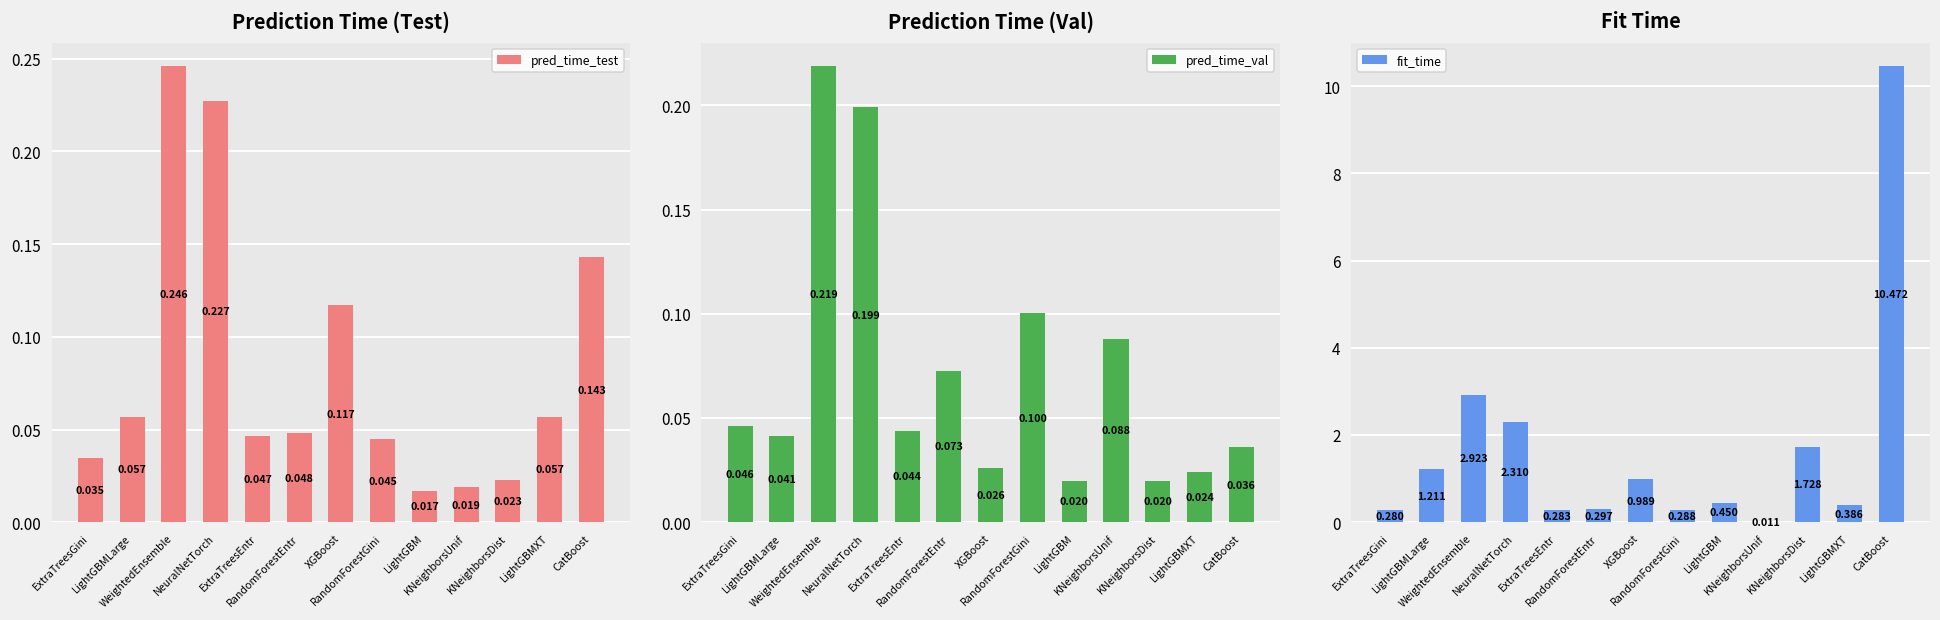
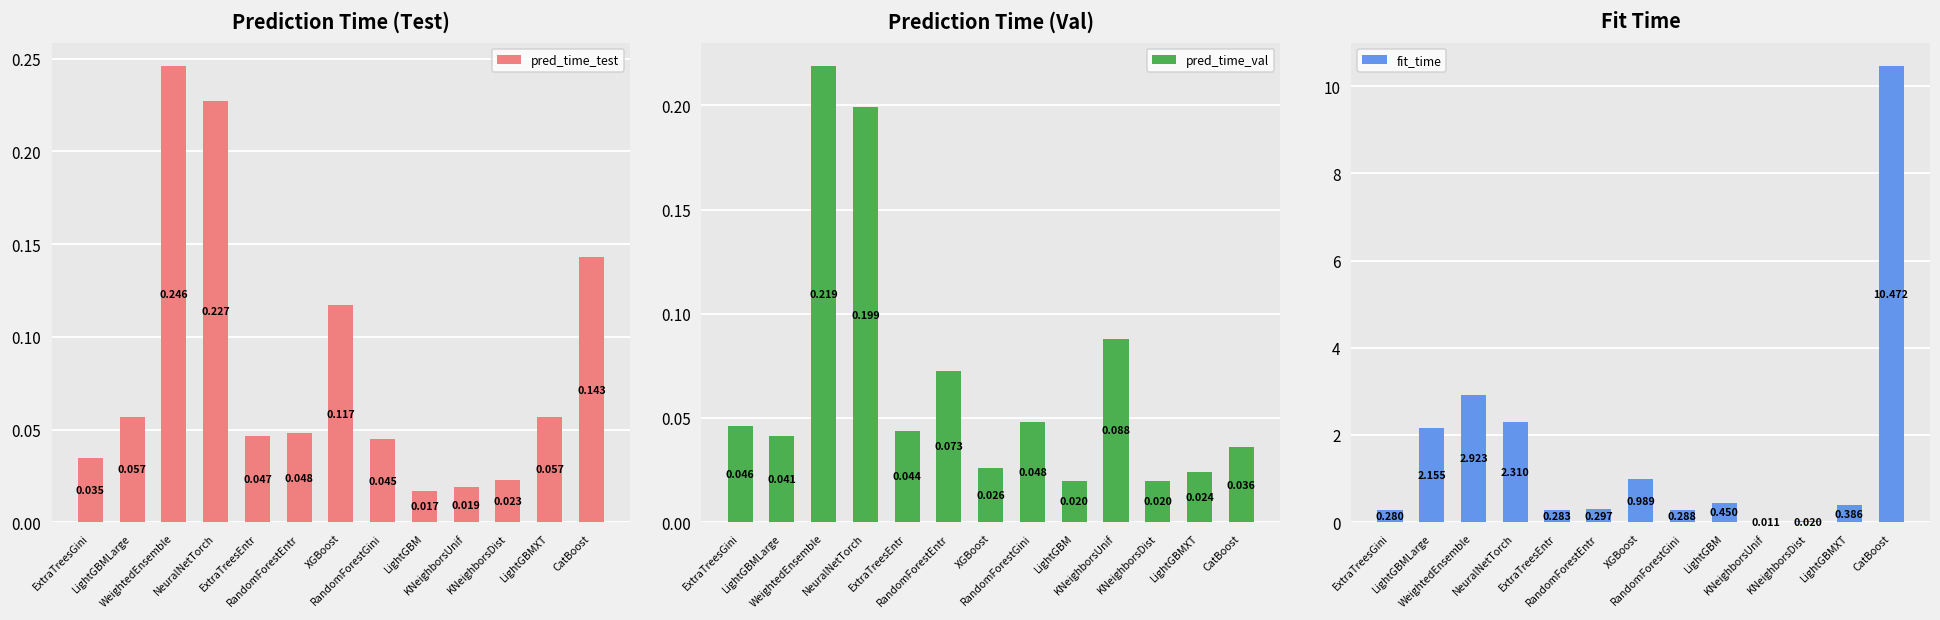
  {
    "Prediction Time (Test)": {
      "ExtraTreesGini": 0.035,
      "LightGBMLarge": 0.057,
      "WeightedEnsemble": 0.246,
      "NeuralNetTorch": 0.227,
      "ExtraTreesEntr": 0.047,
      "RandomForestEntr": 0.048,
      "XGBoost": 0.117,
      "RandomForestGini": 0.045,
      "LightGBM": 0.017,
      "KNeighborsUnif": 0.019,
      "KNeighborsDist": 0.023,
      "LightGBMXT": 0.057,
      "CatBoost": 0.143
    },
    "Prediction Time (Val)": {
      "ExtraTreesGini": 0.046,
      "LightGBMLarge": 0.041,
      "WeightedEnsemble": 0.219,
      "NeuralNetTorch": 0.199,
      "ExtraTreesEntr": 0.044,
      "RandomForestEntr": 0.073,
      "XGBoost": 0.026,
-     "RandomForestGini": 0.100,
+     "RandomForestGini": 0.048,
      "LightGBM": 0.020,
      "KNeighborsUnif": 0.088,
      "KNeighborsDist": 0.020,
      "LightGBMXT": 0.024,
      "CatBoost": 0.036
    },
    "Fit Time": {
      "ExtraTreesGini": 0.280,
-     "LightGBMLarge": 1.211,
+     "LightGBMLarge": 2.155,
      "WeightedEnsemble": 2.923,
      "NeuralNetTorch": 2.310,
      "ExtraTreesEntr": 0.283,
      "RandomForestEntr": 0.297,
      "XGBoost": 0.989,
      "RandomForestGini": 0.288,
      "LightGBM": 0.450,
      "KNeighborsUnif": 0.011,
-     "KNeighborsDist": 1.728,
+     "KNeighborsDist": 0.020,
      "LightGBMXT": 0.386,
      "CatBoost": 10.472
    }
  }
